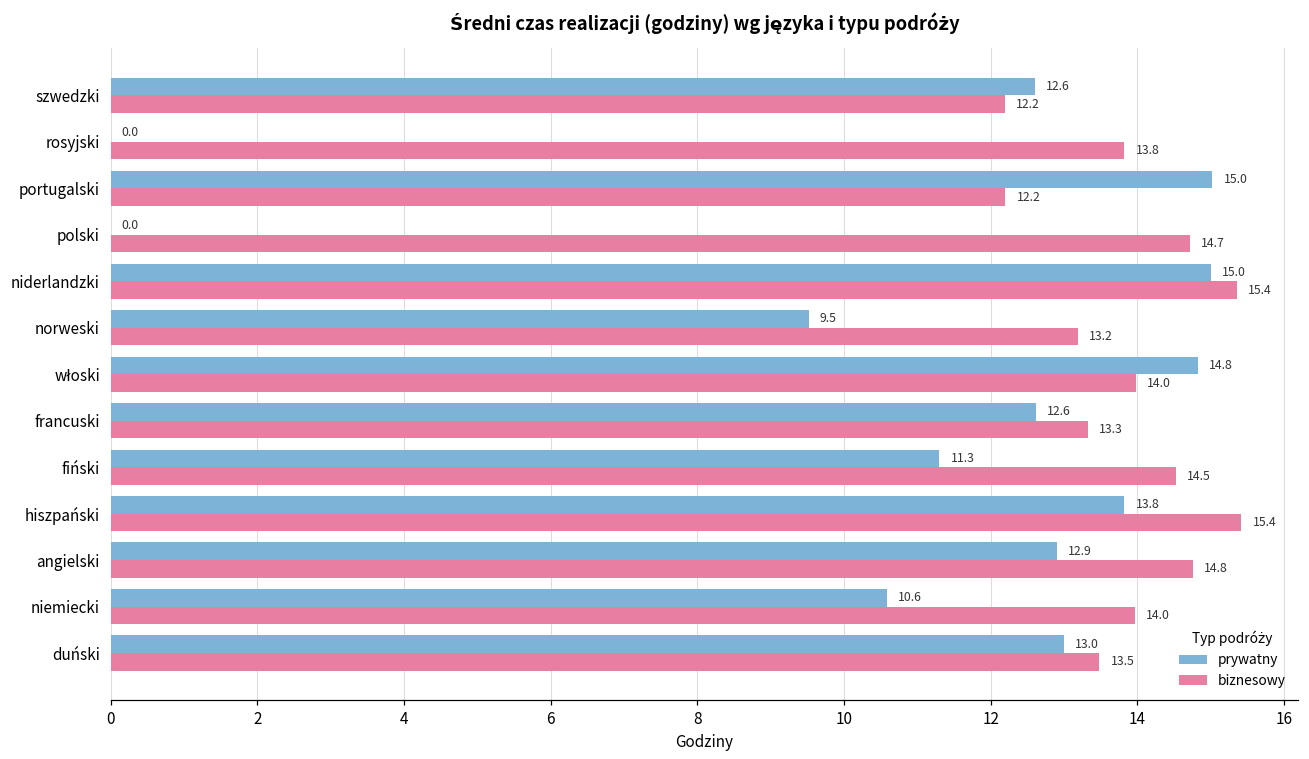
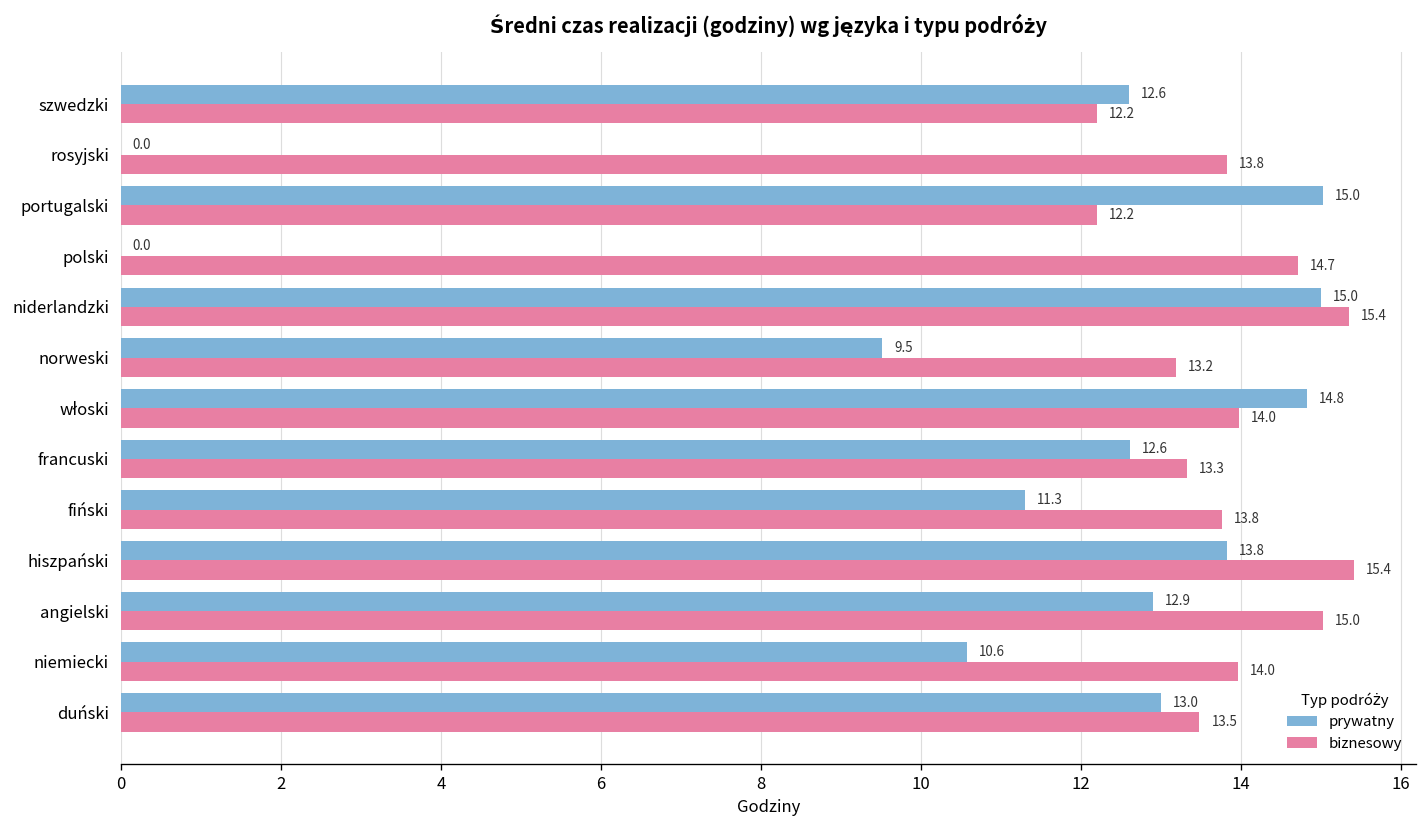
  {
    "prywatny": {
      "szwedzki": 12.6,
      "rosyjski": 0.0,
      "portugalski": 15.0,
      "polski": 0.0,
      "niderlandzki": 15.0,
      "norweski": 9.5,
      "włoski": 14.8,
      "francuski": 12.6,
      "fiński": 11.3,
      "hiszpański": 13.8,
      "angielski": 12.9,
      "niemiecki": 10.6,
      "duński": 13.0
    },
    "biznesowy": {
      "szwedzki": 12.2,
      "rosyjski": 13.8,
      "portugalski": 12.2,
      "polski": 14.7,
      "niderlandzki": 15.4,
      "norweski": 13.2,
      "włoski": 14.0,
      "francuski": 13.3,
-     "fiński": 14.5,
+     "fiński": 13.8,
      "hiszpański": 15.4,
-     "angielski": 14.8,
+     "angielski": 15.0,
      "niemiecki": 14.0,
      "duński": 13.5
    }
  }
